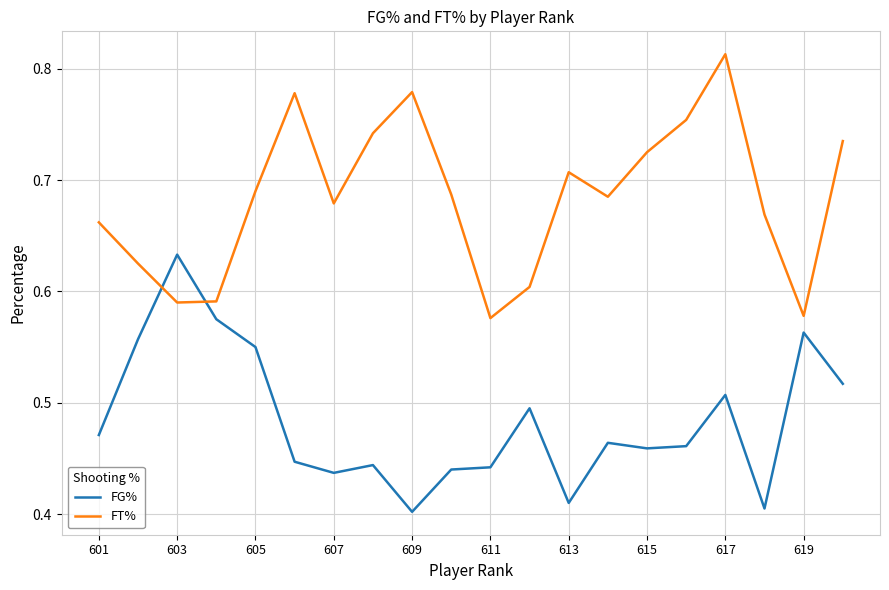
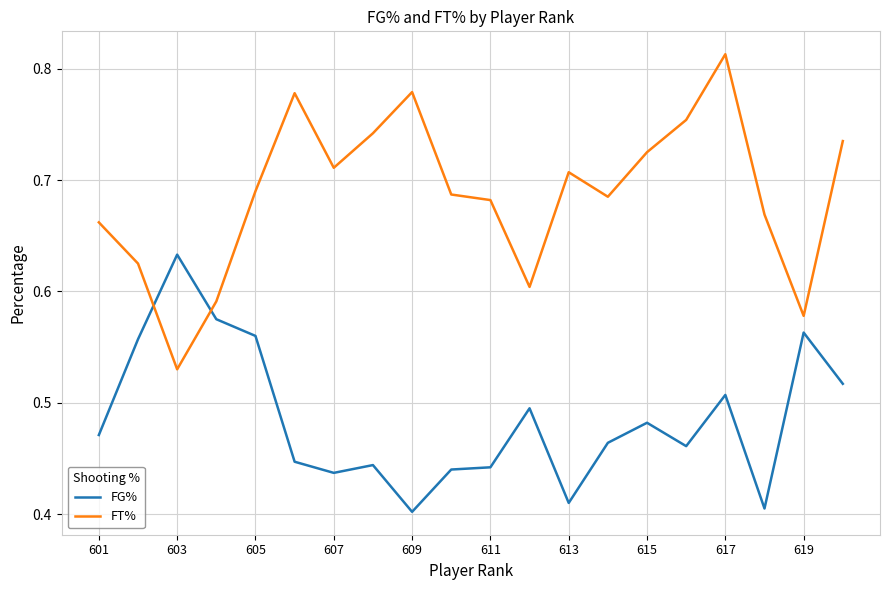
  {
    "FG%": {
      "601": 0.471,
      "603": 0.633,
-     "605": 0.55,
+     "605": 0.56,
      "607": 0.437,
      "609": 0.402,
      "611": 0.442,
      "613": 0.410,
-     "615": 0.459,
+     "615": 0.482,
      "617": 0.507,
      "619": 0.563
    },
    "FT%": {
      "601": 0.662,
-     "603": 0.59,
+     "603": 0.53,
      "605": 0.690,
-     "607": 0.679,
+     "607": 0.711,
      "609": 0.779,
-     "611": 0.576,
+     "611": 0.682,
      "613": 0.707,
      "615": 0.725,
      "617": 0.813,
      "619": 0.578
    }
  }
